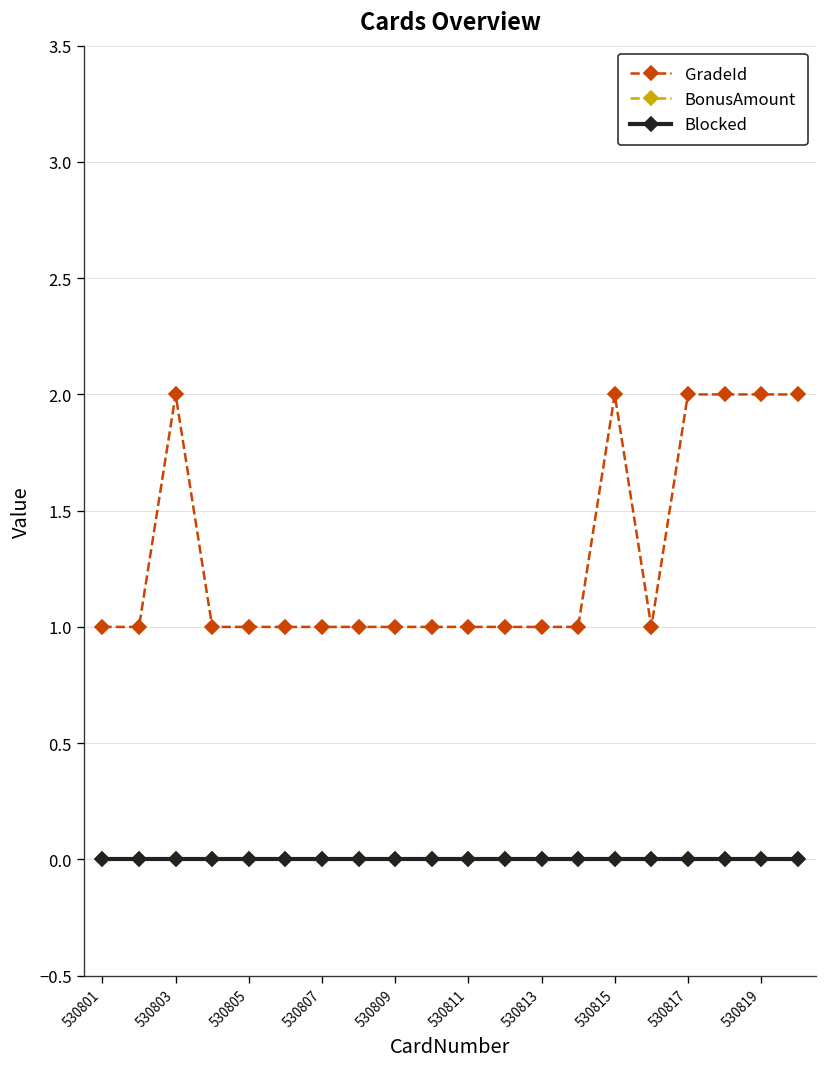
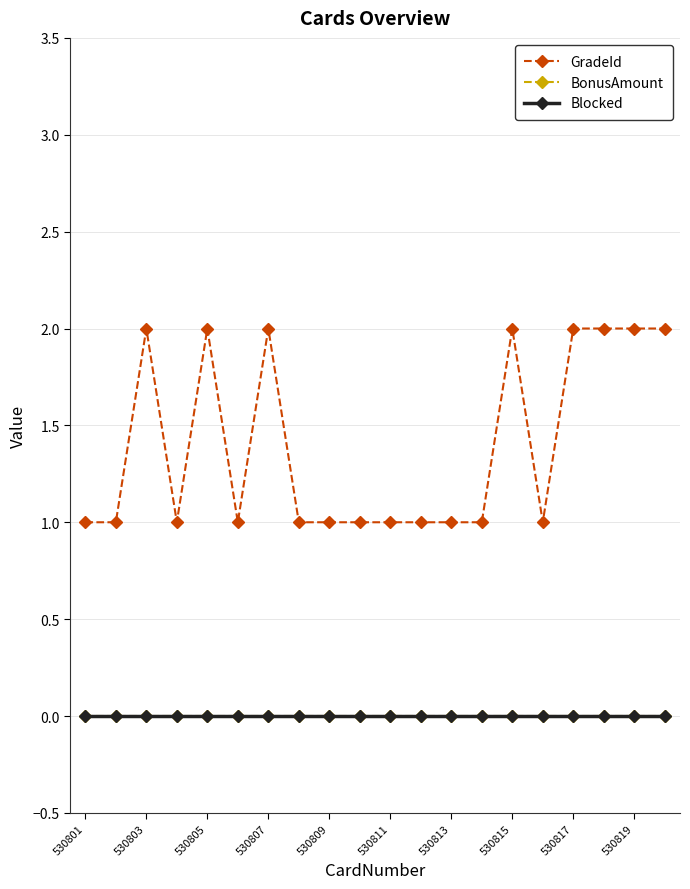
  {
    "GradeId": {
      "530801": 1,
      "530803": 2,
-     "530805": 1,
-     "530807": 1,
+     "530805": 2,
+     "530807": 2,
      "530809": 1,
      "530811": 1,
      "530813": 1,
      "530815": 2,
      "530817": 2,
      "530819": 2
    },
    "Blocked": {
      "530801": 0,
      "530803": 0,
      "530805": 0,
      "530807": 0,
      "530809": 0,
      "530811": 0,
      "530813": 0,
      "530815": 0,
      "530817": 0,
      "530819": 0
    }
  }
